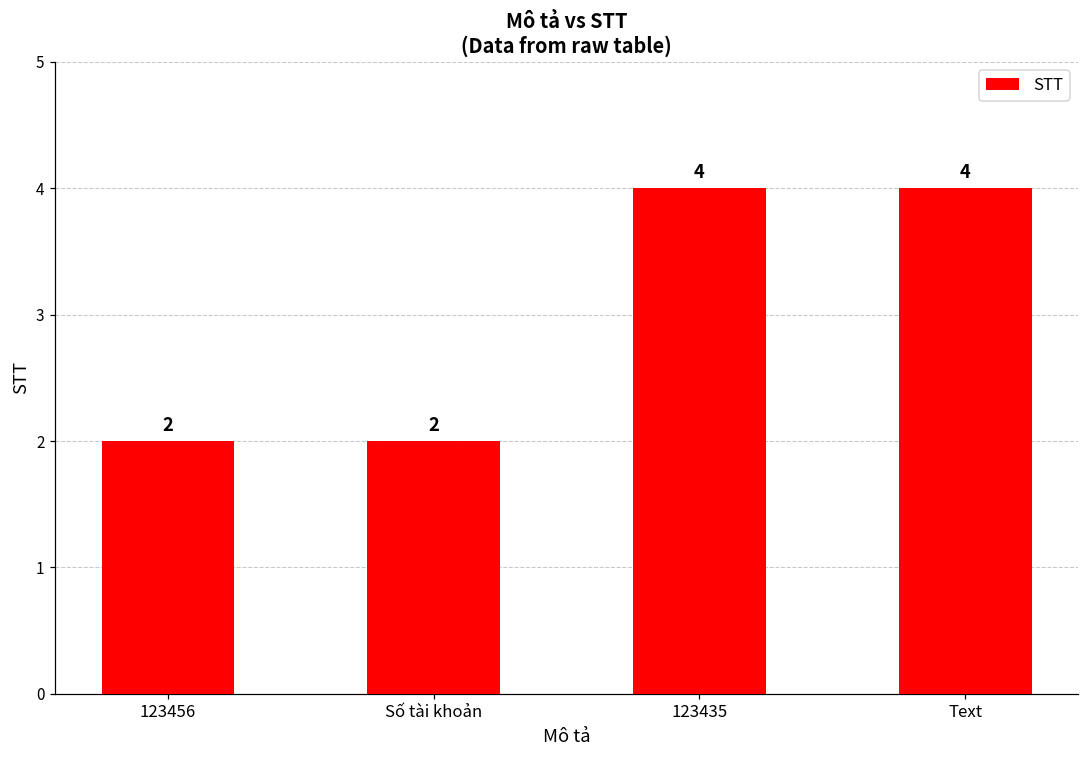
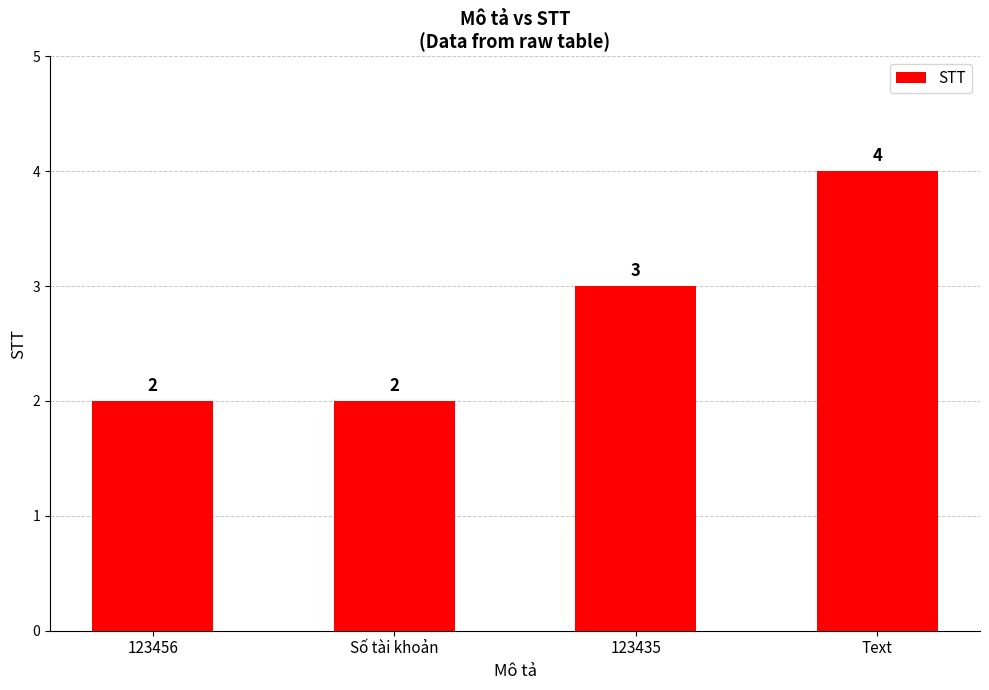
  {
    "123456": 2,
    "Số tài khoản": 2,
-   "123435": 4,
+   "123435": 3,
    "Text": 4
  }
